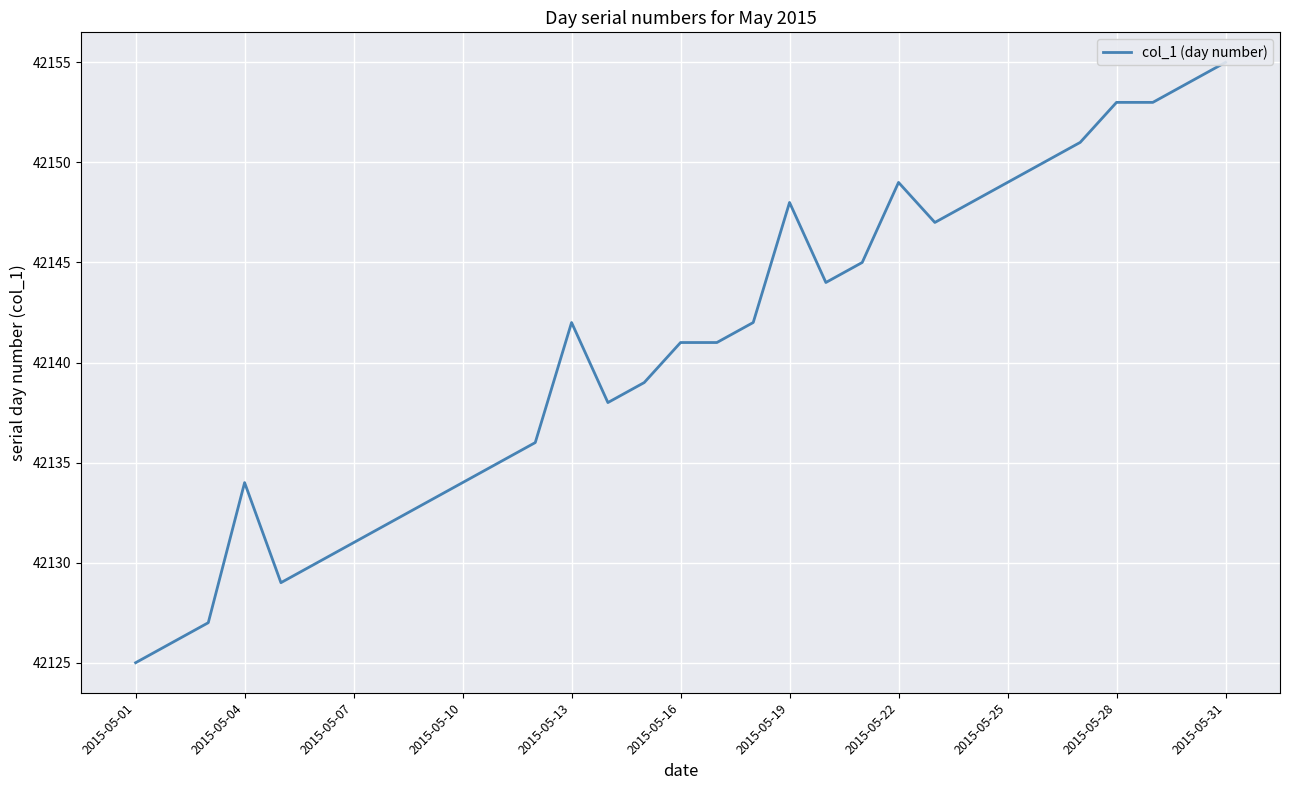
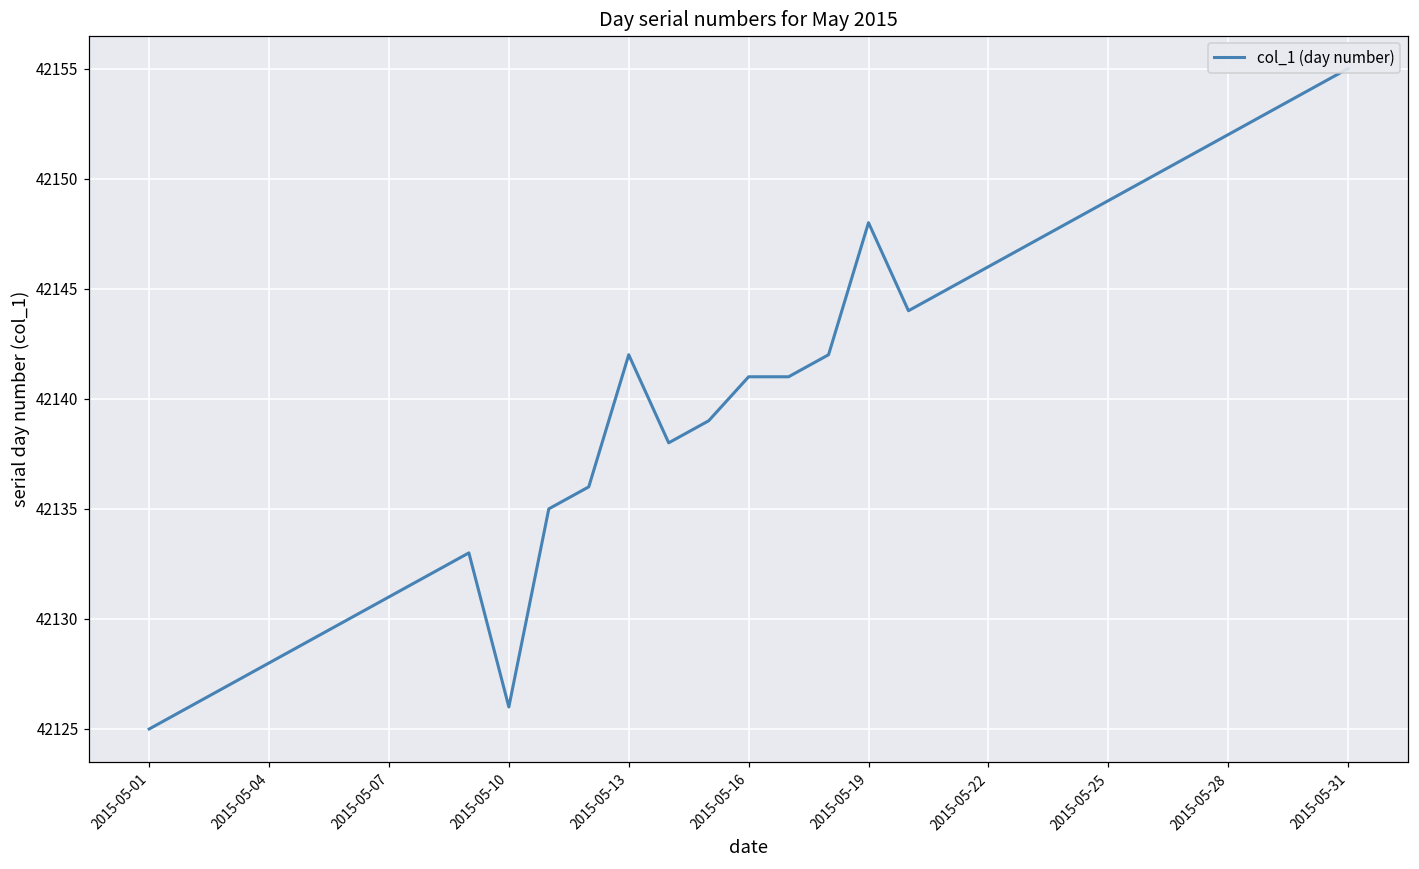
  {
    "2015-05-01": 42125,
-   "2015-05-04": 42134,
+   "2015-05-04": 42128,
    "2015-05-07": 42131,
-   "2015-05-10": 42134,
+   "2015-05-10": 42126,
    "2015-05-13": 42142,
    "2015-05-16": 42141,
    "2015-05-19": 42148,
-   "2015-05-22": 42149,
+   "2015-05-22": 42146,
    "2015-05-25": 42149,
-   "2015-05-28": 42153
+   "2015-05-28": 42152
  }
